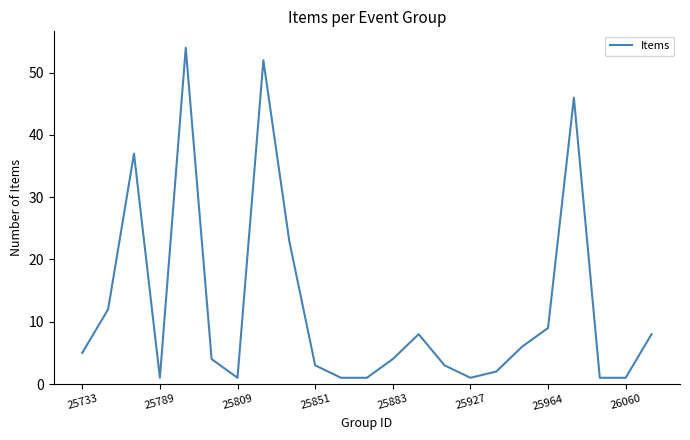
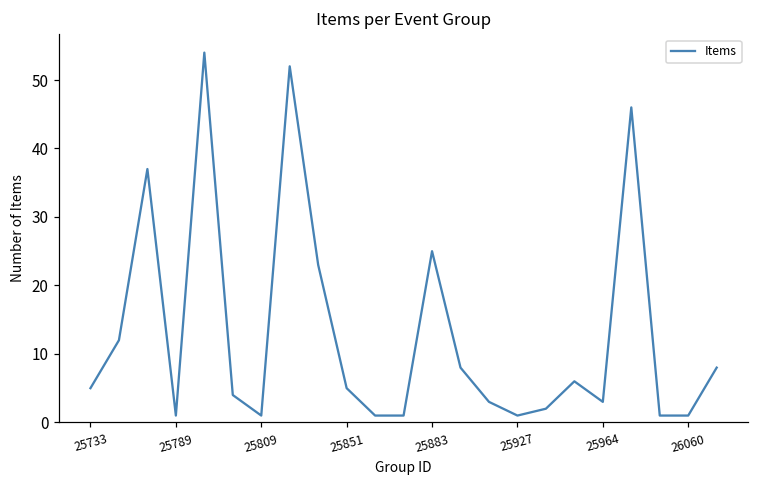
  {
    "25733": 5,
    "25789": 1,
    "25809": 1,
-   "25851": 3,
-   "25883": 4,
+   "25851": 5,
+   "25883": 25,
    "25927": 1,
-   "25964": 9,
+   "25964": 3,
    "26060": 1
  }
